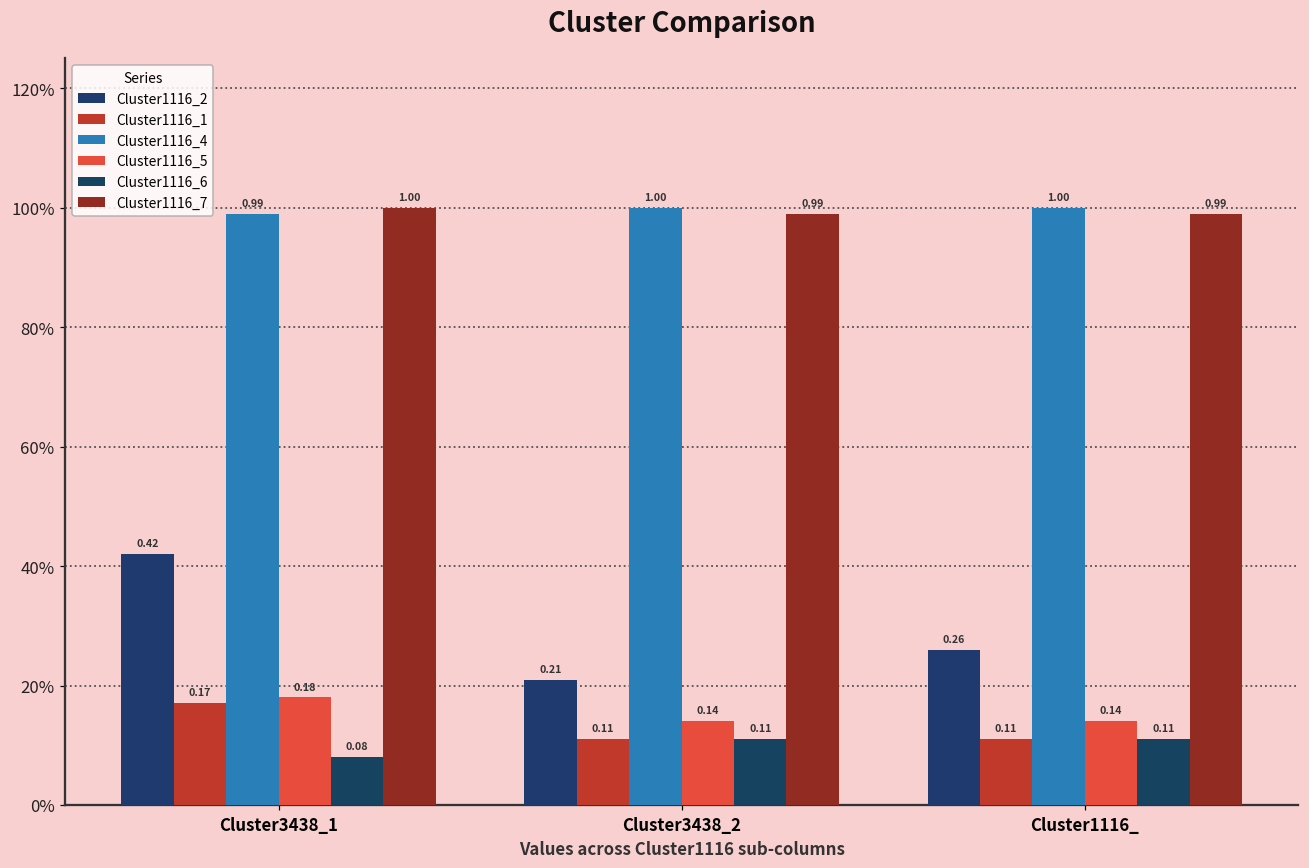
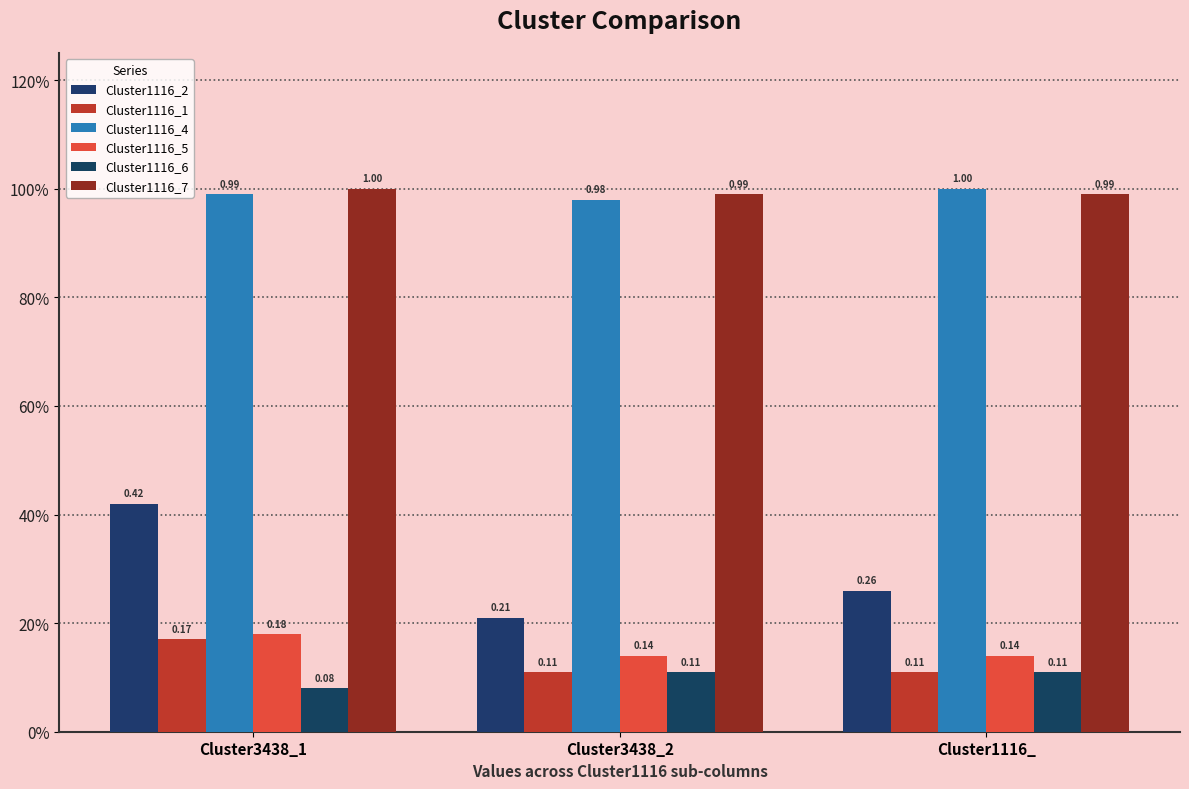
  {
    "Cluster1116_4": {
      "Cluster3438_1": 0.99,
-     "Cluster3438_2": 1.00,
+     "Cluster3438_2": 0.98,
      "Cluster1116_": 1.00
    }
  }
